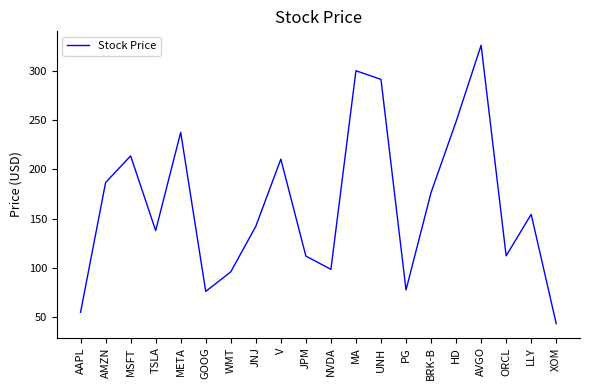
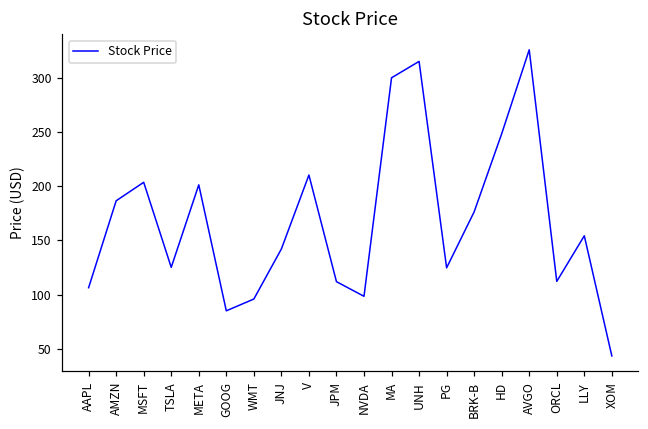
  {
-   "AAPL": 50,
+   "AAPL": 110,
    "AMZN": 190,
-   "MSFT": 210,
-   "TSLA": 140,
-   "META": 240,
-   "GOOG": 76,
+   "MSFT": 200,
+   "TSLA": 130,
+   "META": 200,
+   "GOOG": 85,
    "WMT": 100,
    "JNJ": 140,
    "V": 210,
    "JPM": 110,
    "NVDA": 100,
    "MA": 300,
-   "UNH": 290,
-   "PG": 80,
+   "UNH": 320,
+   "PG": 120,
    "BRK-B": 180,
    "HD": 250,
    "AVGO": 330,
    "ORCL": 110,
    "LLY": 150,
    "XOM": 40
  }
